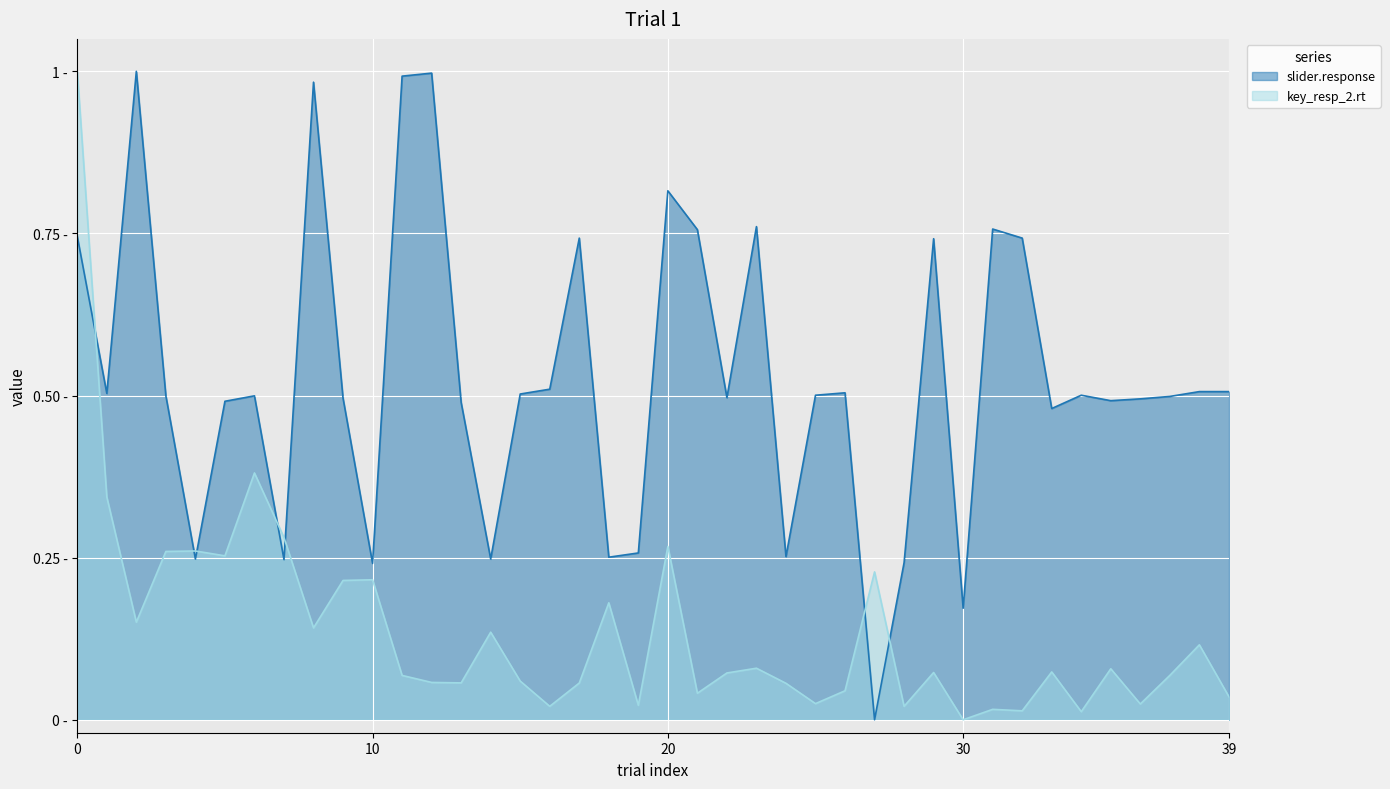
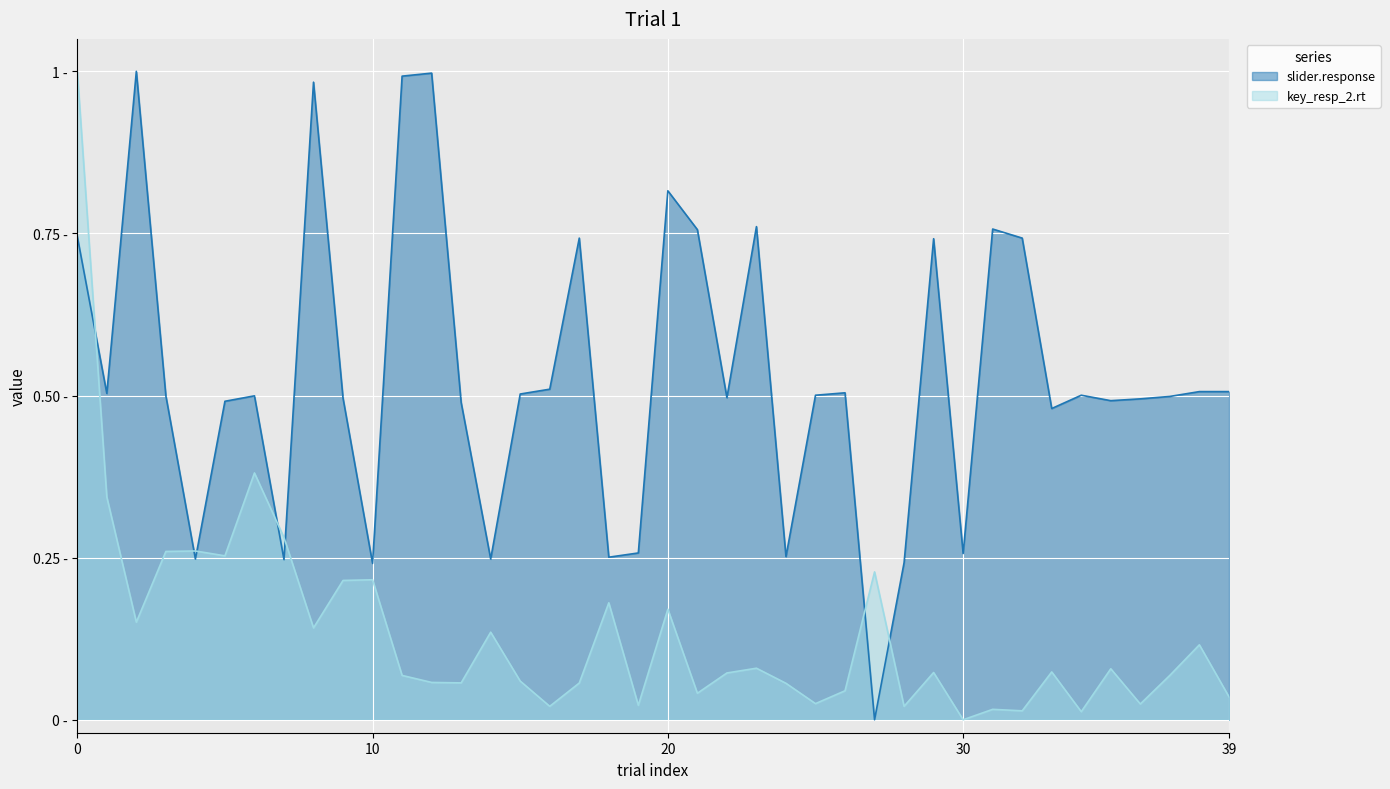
  {
    "slider.response": {
      "0": "0.75 -",
      "10": "0.24 -",
      "20": "0.82 -",
-     "30": "0.17 -",
+     "30": "0.26 -",
      "39": "0.51 -"
    },
    "key_resp_2.rt": {
      "0": "1.00 -",
      "10": "0.22 -",
-     "20": "0.27 -",
+     "20": "0.17 -",
      "30": "0.00 -",
      "39": "0.04 -"
    }
  }
